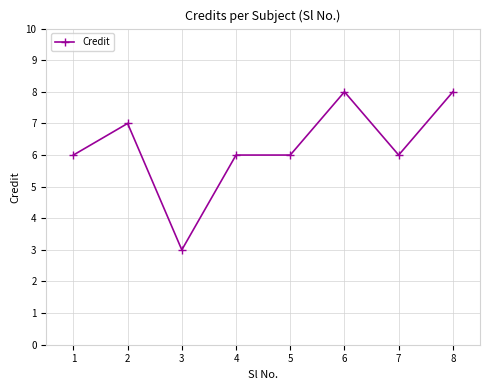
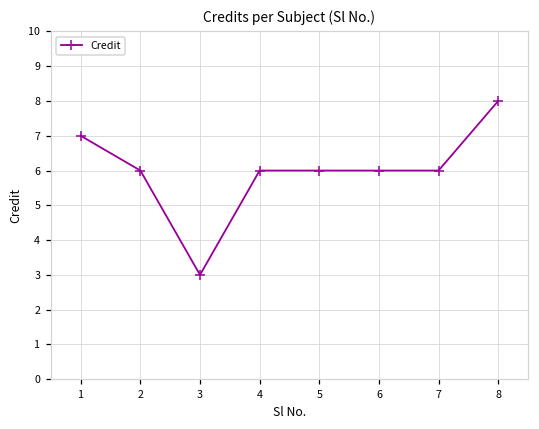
  {
-   "1": 6,
-   "2": 7,
+   "1": 7,
+   "2": 6,
    "3": 3,
    "4": 6,
    "5": 6,
-   "6": 8,
+   "6": 6,
    "7": 6,
    "8": 8
  }
